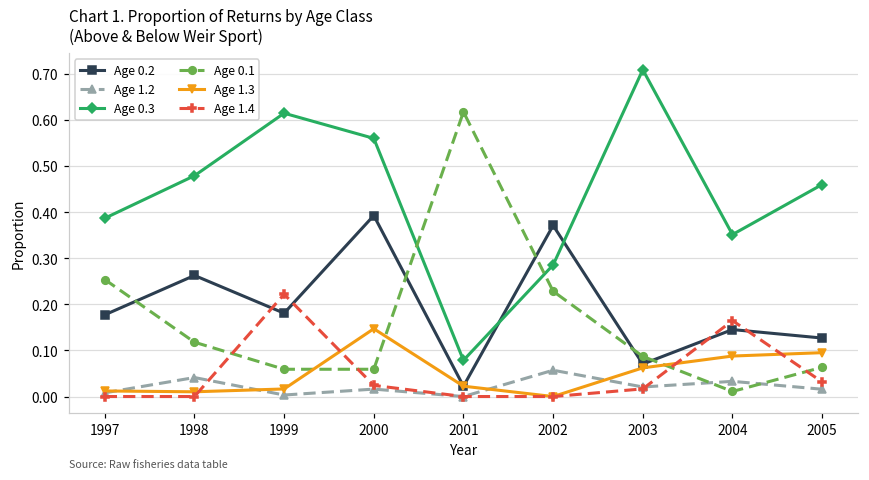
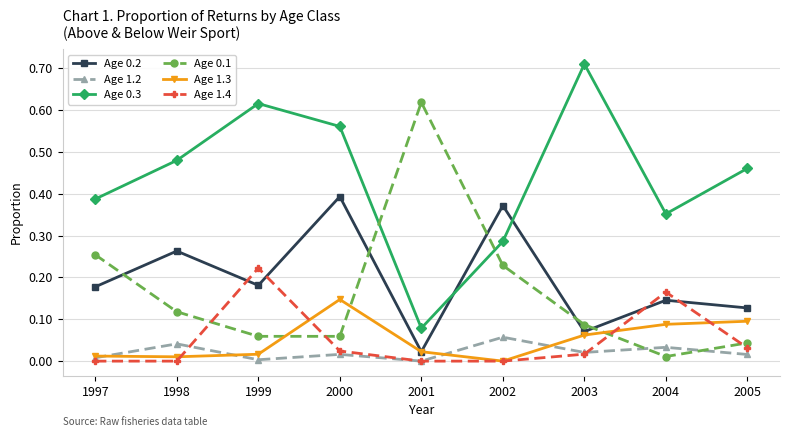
  {
    "Age 0.2": {
      "1997": 0.18,
      "1998": 0.26,
      "1999": 0.18,
      "2000": 0.39,
      "2002": 0.37,
      "2003": 0.07,
      "2004": 0.15,
      "2005": 0.13
    },
    "Age 1.2": {
      "1998": 0.04,
      "1999": 0.00,
      "2000": 0.02,
      "2002": 0.06,
      "2004": 0.03,
      "2005": 0.02
    },
    "Age 0.3": {
      "1997": 0.39,
      "1998": 0.48,
      "1999": 0.62,
      "2000": 0.56,
      "2001": 0.08,
      "2002": 0.29,
      "2003": 0.71,
      "2004": 0.35,
      "2005": 0.46
    },
    "Age 0.1": {
      "1997": 0.25,
      "1998": 0.12,
      "1999": 0.06,
      "2000": 0.06,
      "2001": 0.62,
      "2002": 0.23,
      "2003": 0.09,
      "2004": 0.01,
-     "2005": 0.06
+     "2005": 0.04
    },
    "Age 1.3": {
      "1998": 0.01,
      "1999": 0.02,
      "2000": 0.15,
      "2003": 0.06,
      "2004": 0.09,
      "2005": 0.10
    },
    "Age 1.4": {
      "1997": 0.00,
      "1998": 0.00,
      "1999": 0.22,
      "2000": 0.02,
      "2004": 0.16,
      "2005": 0.03
    }
  }
